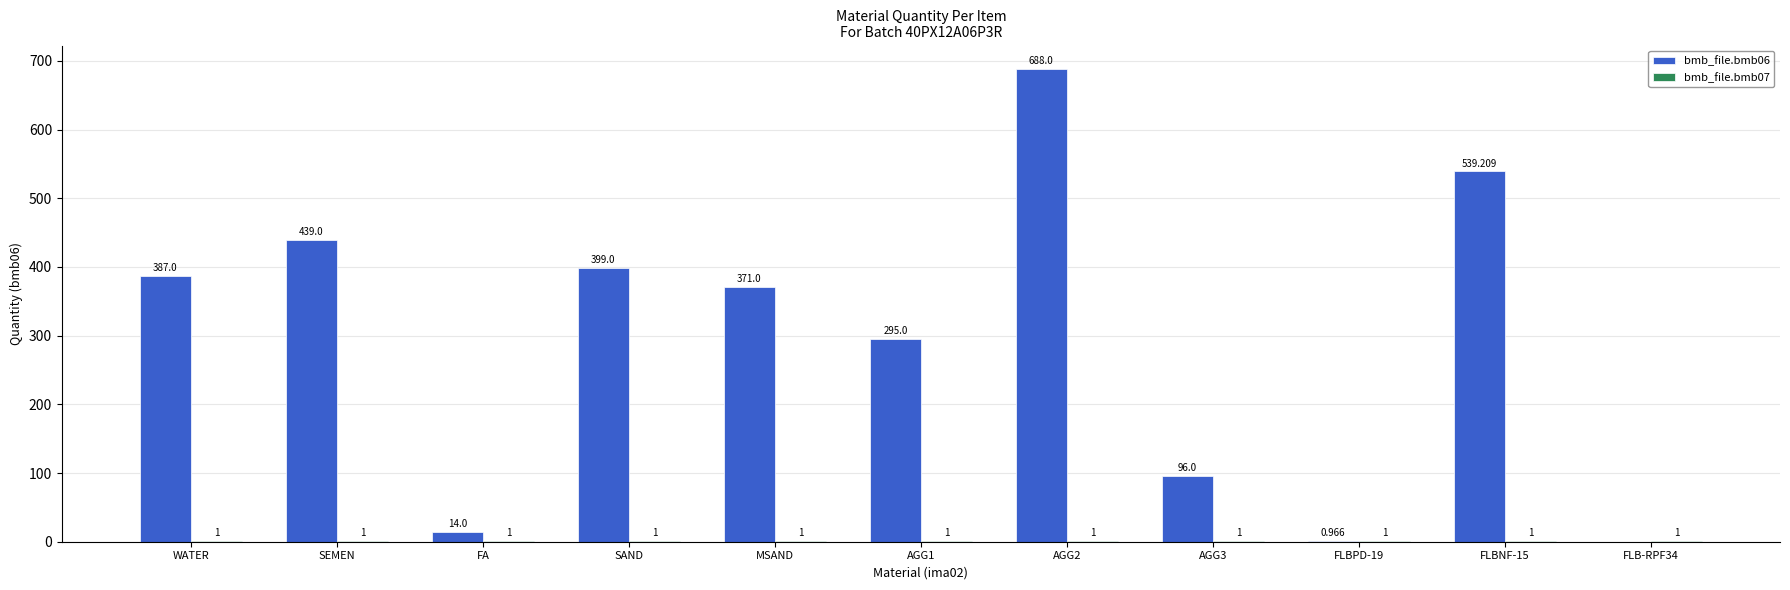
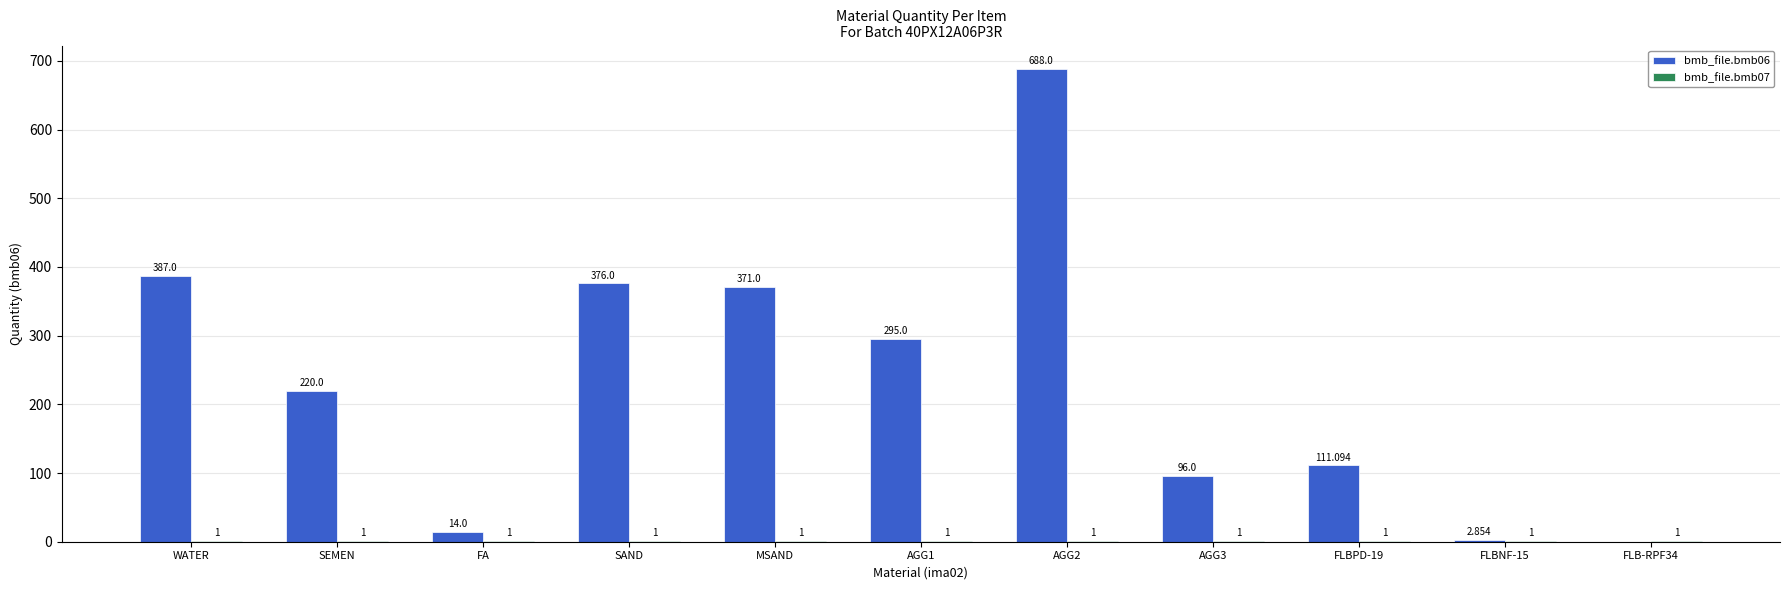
  {
    "bmb_file.bmb06": {
      "WATER": 387.0,
-     "SEMEN": 439.0,
+     "SEMEN": 220.0,
      "FA": 14.0,
-     "SAND": 399.0,
+     "SAND": 376.0,
      "MSAND": 371.0,
      "AGG1": 295.0,
      "AGG2": 688.0,
      "AGG3": 96.0,
-     "FLBPD-19": 0.966,
-     "FLBNF-15": 539.209
+     "FLBPD-19": 111.094,
+     "FLBNF-15": 2.854
    },
    "bmb_file.bmb07": {
      "WATER": 1,
      "SEMEN": 1,
      "FA": 1,
      "SAND": 1,
      "MSAND": 1,
      "AGG1": 1,
      "AGG2": 1,
      "AGG3": 1,
      "FLBPD-19": 1,
      "FLBNF-15": 1,
      "FLB-RPF34": 1
    }
  }
